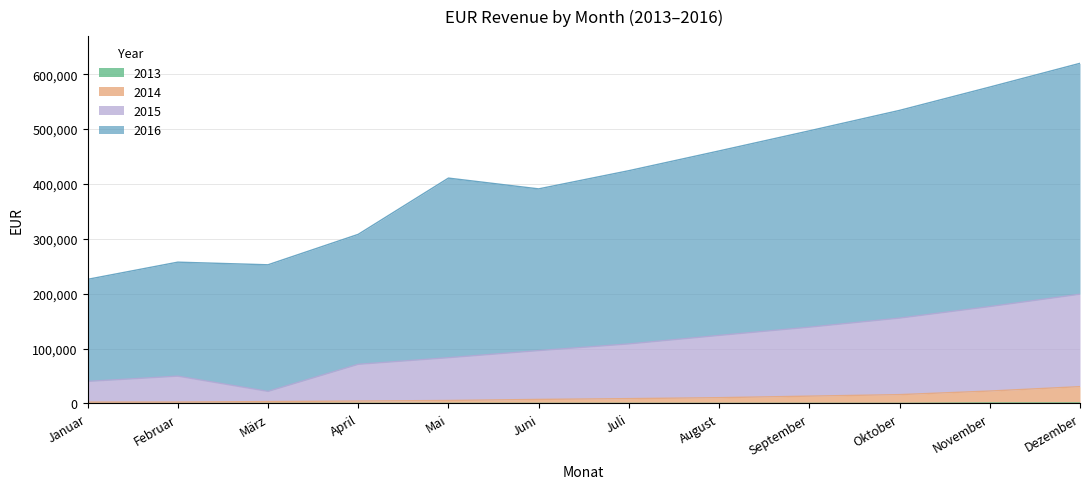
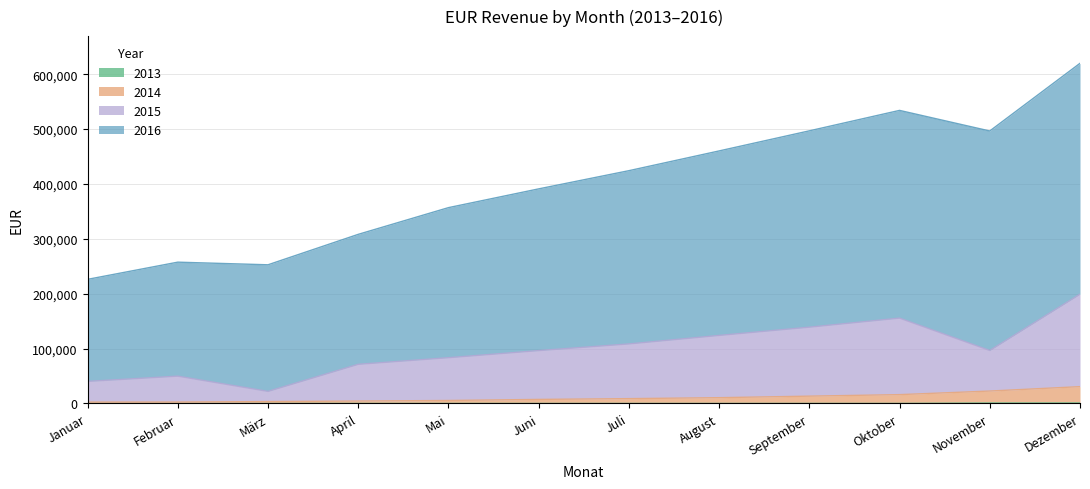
  {
    "2013": {
      "Mai": "0",
      "Juni": "0",
      "Juli": "0",
      "August": "0",
      "September": "0",
      "Oktober": "0",
      "November": "0",
      "Dezember": "0"
    },
    "2014": {
      "Mai": "10,000",
      "Juni": "10,000",
      "Juli": "10,000",
      "August": "10,000",
      "September": "10,000",
      "Oktober": "20,000",
      "November": "20,000",
      "Dezember": "30,000"
    },
    "2015": {
      "Januar": "40,000",
      "Februar": "50,000",
      "März": "20,000",
      "April": "70,000",
      "Mai": "80,000",
      "Juni": "90,000",
      "Juli": "100,000",
      "August": "110,000",
      "September": "130,000",
      "Oktober": "140,000",
-     "November": "150,000",
+     "November": "70,000",
      "Dezember": "170,000"
    },
    "2016": {
      "Januar": "190,000",
      "Februar": "210,000",
      "März": "230,000",
      "April": "240,000",
-     "Mai": "330,000",
+     "Mai": "270,000",
      "Juni": "290,000",
      "Juli": "320,000",
      "August": "340,000",
      "September": "360,000",
      "Oktober": "380,000",
      "November": "400,000",
      "Dezember": "420,000"
    }
  }
